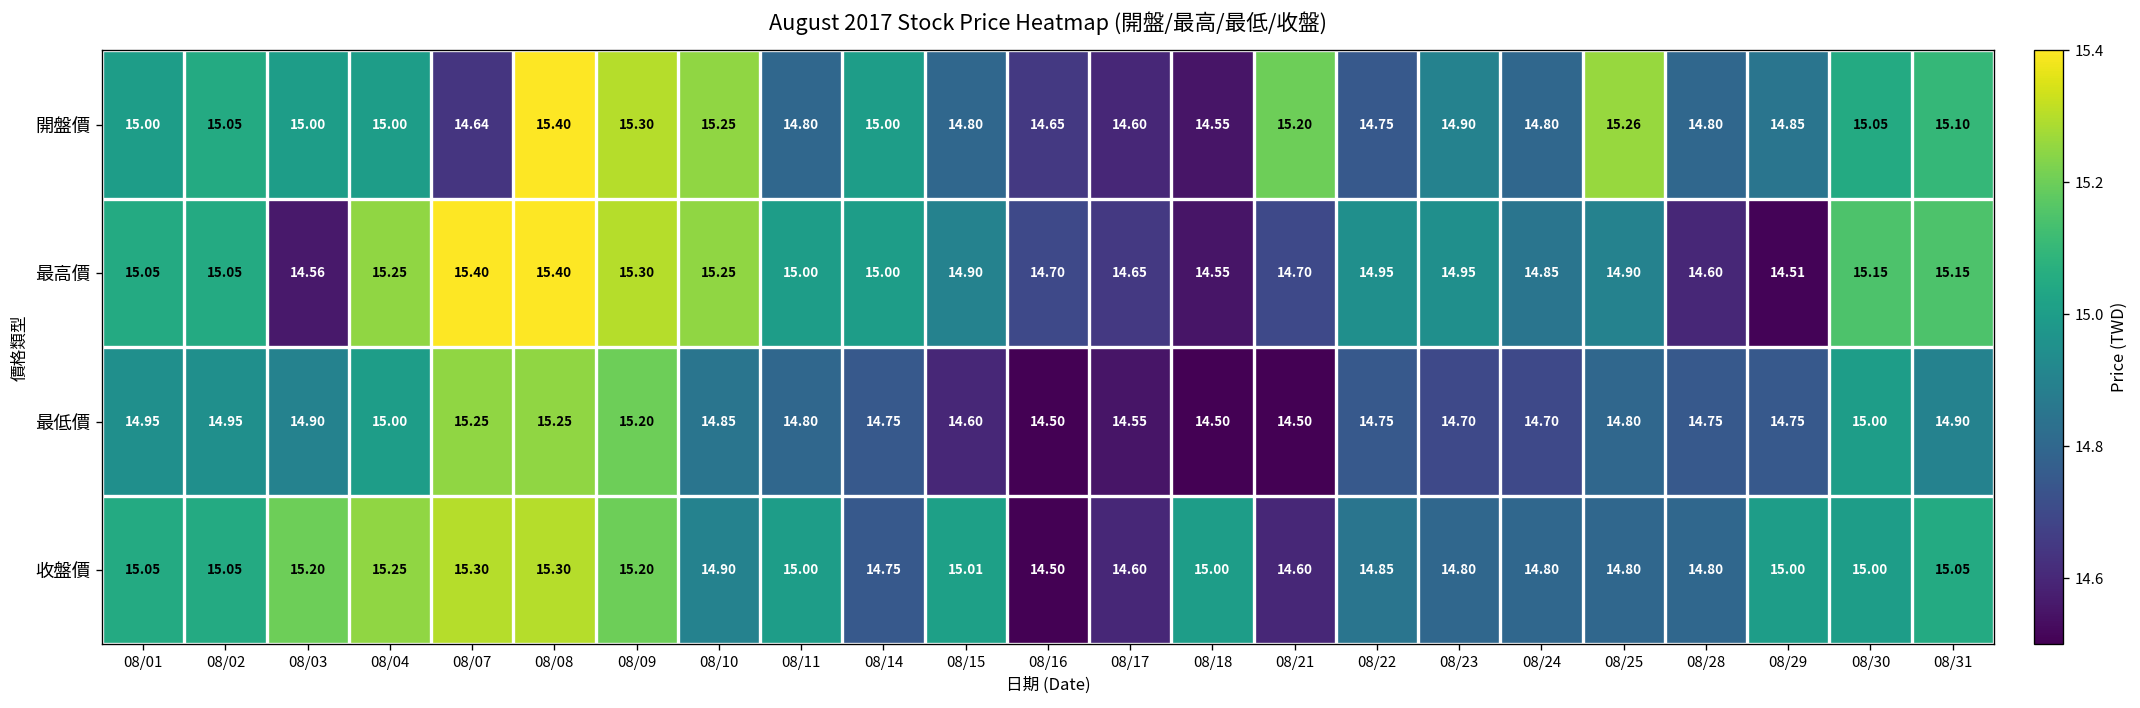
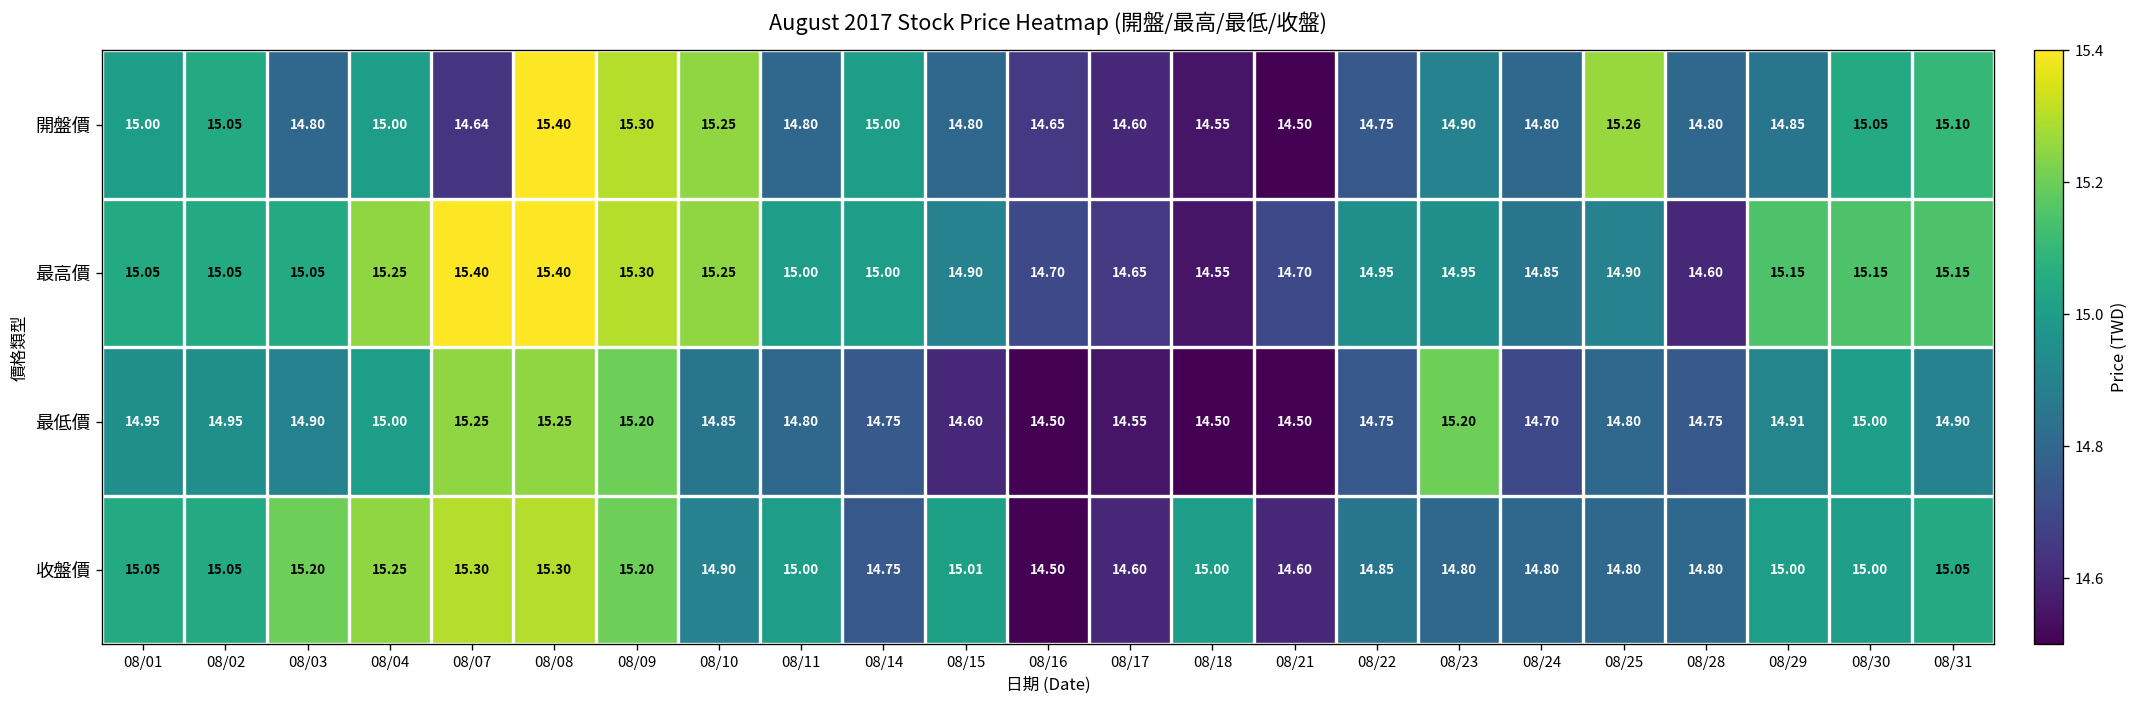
  {
    "開盤價": {
      "08/01": 15.00,
      "08/02": 15.05,
-     "08/03": 15.00,
+     "08/03": 14.80,
      "08/04": 15.00,
      "08/07": 14.64,
      "08/08": 15.40,
      "08/09": 15.30,
      "08/10": 15.25,
      "08/11": 14.80,
      "08/14": 15.00,
      "08/15": 14.80,
      "08/16": 14.65,
      "08/17": 14.60,
      "08/18": 14.55,
-     "08/21": 15.20,
+     "08/21": 14.50,
      "08/22": 14.75,
      "08/23": 14.90,
      "08/24": 14.80,
      "08/25": 15.26,
      "08/28": 14.80,
      "08/29": 14.85,
      "08/30": 15.05,
      "08/31": 15.10
    },
    "最高價": {
      "08/01": 15.05,
      "08/02": 15.05,
-     "08/03": 14.56,
+     "08/03": 15.05,
      "08/04": 15.25,
      "08/07": 15.40,
      "08/08": 15.40,
      "08/09": 15.30,
      "08/10": 15.25,
      "08/11": 15.00,
      "08/14": 15.00,
      "08/15": 14.90,
      "08/16": 14.70,
      "08/17": 14.65,
      "08/18": 14.55,
      "08/21": 14.70,
      "08/22": 14.95,
      "08/23": 14.95,
      "08/24": 14.85,
      "08/25": 14.90,
      "08/28": 14.60,
-     "08/29": 14.51,
+     "08/29": 15.15,
      "08/30": 15.15,
      "08/31": 15.15
    },
    "最低價": {
      "08/01": 14.95,
      "08/02": 14.95,
      "08/03": 14.90,
      "08/04": 15.00,
      "08/07": 15.25,
      "08/08": 15.25,
      "08/09": 15.20,
      "08/10": 14.85,
      "08/11": 14.80,
      "08/14": 14.75,
      "08/15": 14.60,
      "08/16": 14.50,
      "08/17": 14.55,
      "08/18": 14.50,
      "08/21": 14.50,
      "08/22": 14.75,
-     "08/23": 14.70,
+     "08/23": 15.20,
      "08/24": 14.70,
      "08/25": 14.80,
      "08/28": 14.75,
-     "08/29": 14.75,
+     "08/29": 14.91,
      "08/30": 15.00,
      "08/31": 14.90
    },
    "收盤價": {
      "08/01": 15.05,
      "08/02": 15.05,
      "08/03": 15.20,
      "08/04": 15.25,
      "08/07": 15.30,
      "08/08": 15.30,
      "08/09": 15.20,
      "08/10": 14.90,
      "08/11": 15.00,
      "08/14": 14.75,
      "08/15": 15.01,
      "08/16": 14.50,
      "08/17": 14.60,
      "08/18": 15.00,
      "08/21": 14.60,
      "08/22": 14.85,
      "08/23": 14.80,
      "08/24": 14.80,
      "08/25": 14.80,
      "08/28": 14.80,
      "08/29": 15.00,
      "08/30": 15.00,
      "08/31": 15.05
    }
  }
